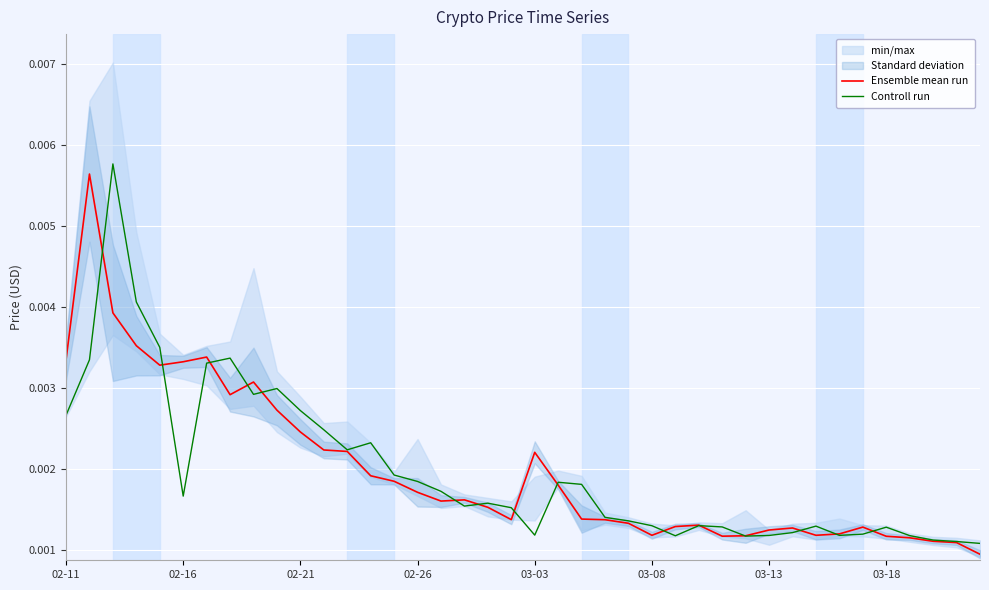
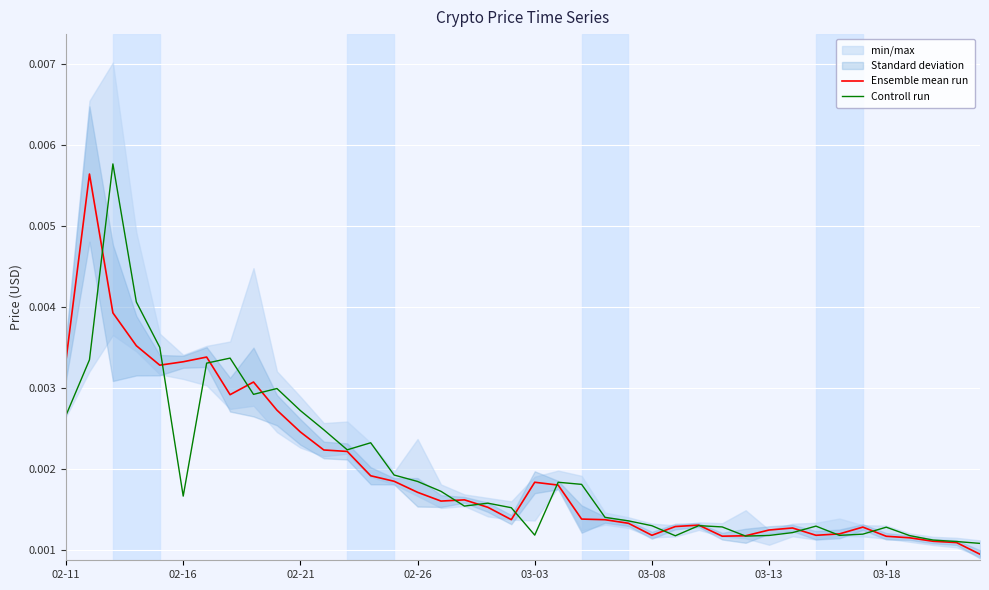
  {
    "Ensemble mean run": {
      "02-11": 0.0033,
      "02-16": 0.0033,
      "02-21": 0.0025,
      "02-26": 0.0017,
-     "03-03": 0.0022,
+     "03-03": 0.0018,
      "03-08": 0.0012,
      "03-18": 0.0012
    },
    "Controll run": {
      "02-11": 0.0027,
      "02-16": 0.0017,
      "02-21": 0.0027,
      "02-26": 0.0019,
      "03-03": 0.0012,
      "03-13": 0.0012
    }
  }
